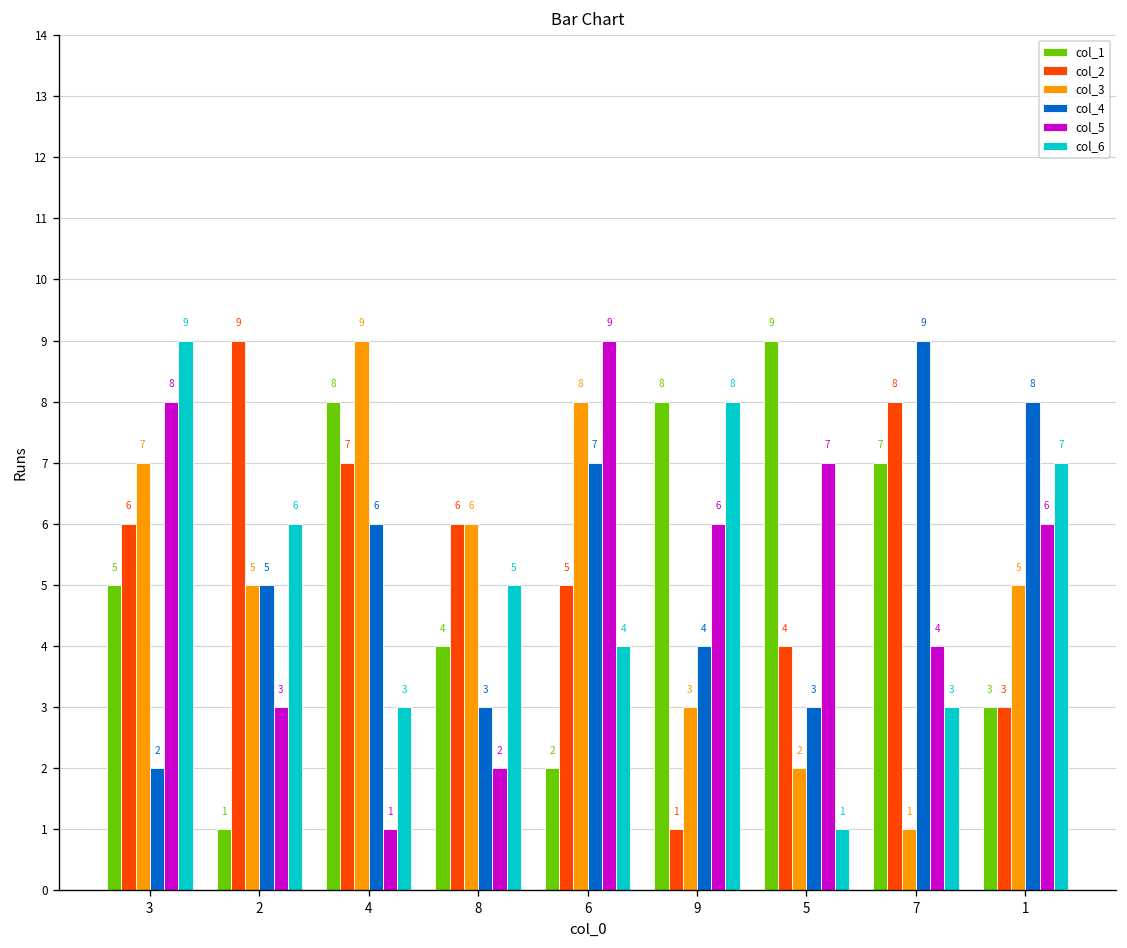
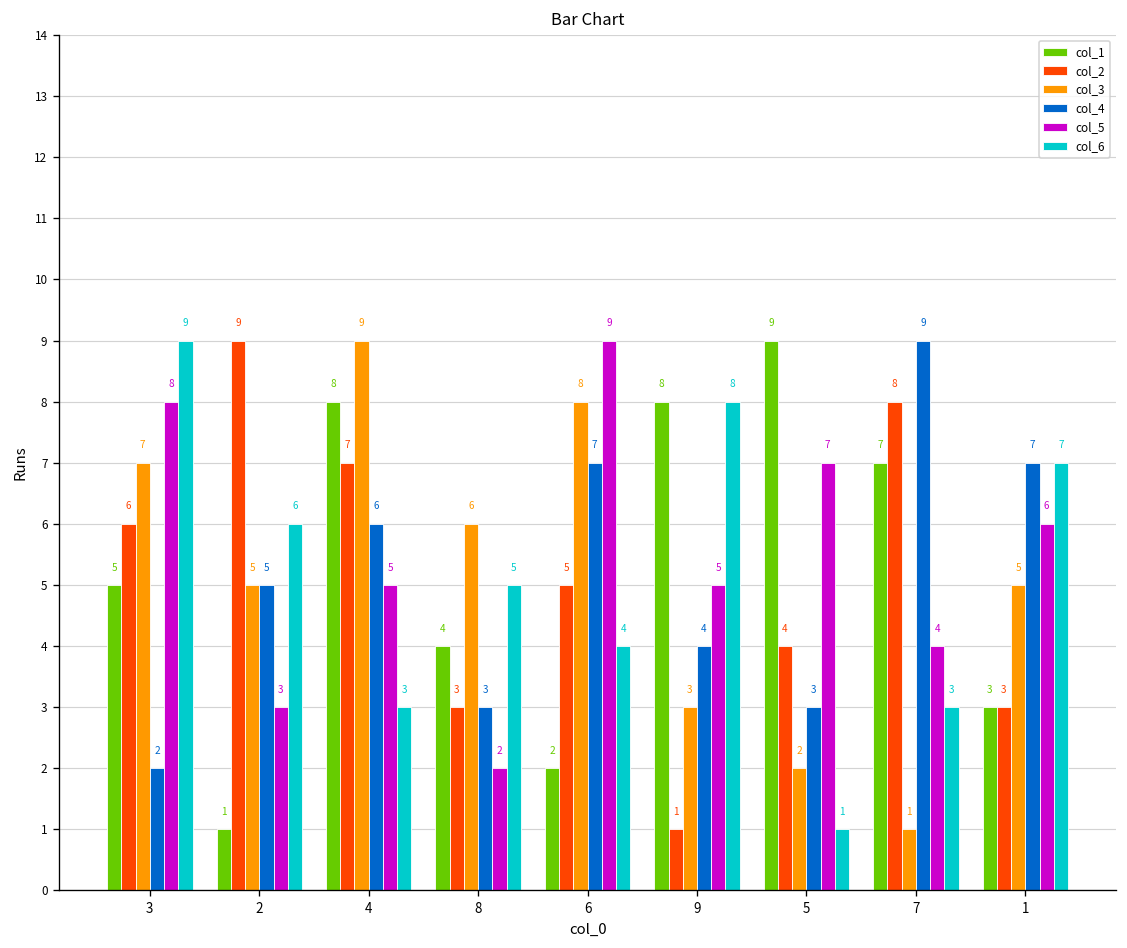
  {
    "col_1": {
      "3": 5,
      "2": 1,
      "4": 8,
      "8": 4,
      "6": 2,
      "9": 8,
      "5": 9,
      "7": 7,
      "1": 3
    },
    "col_2": {
      "3": 6,
      "2": 9,
      "4": 7,
-     "8": 6,
+     "8": 3,
      "6": 5,
      "9": 1,
      "5": 4,
      "7": 8,
      "1": 3
    },
    "col_3": {
      "3": 7,
      "2": 5,
      "4": 9,
      "8": 6,
      "6": 8,
      "9": 3,
      "5": 2,
      "7": 1,
      "1": 5
    },
    "col_4": {
      "3": 2,
      "2": 5,
      "4": 6,
      "8": 3,
      "6": 7,
      "9": 4,
      "5": 3,
      "7": 9,
-     "1": 8
+     "1": 7
    },
    "col_5": {
      "3": 8,
      "2": 3,
-     "4": 1,
+     "4": 5,
      "8": 2,
      "6": 9,
-     "9": 6,
+     "9": 5,
      "5": 7,
      "7": 4,
      "1": 6
    },
    "col_6": {
      "3": 9,
      "2": 6,
      "4": 3,
      "8": 5,
      "6": 4,
      "9": 8,
      "5": 1,
      "7": 3,
      "1": 7
    }
  }
